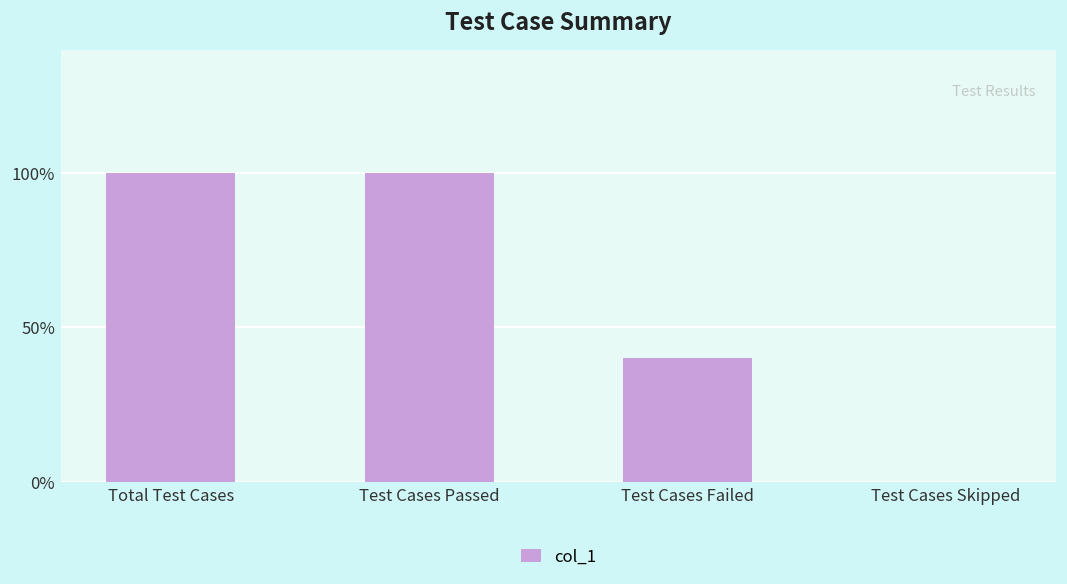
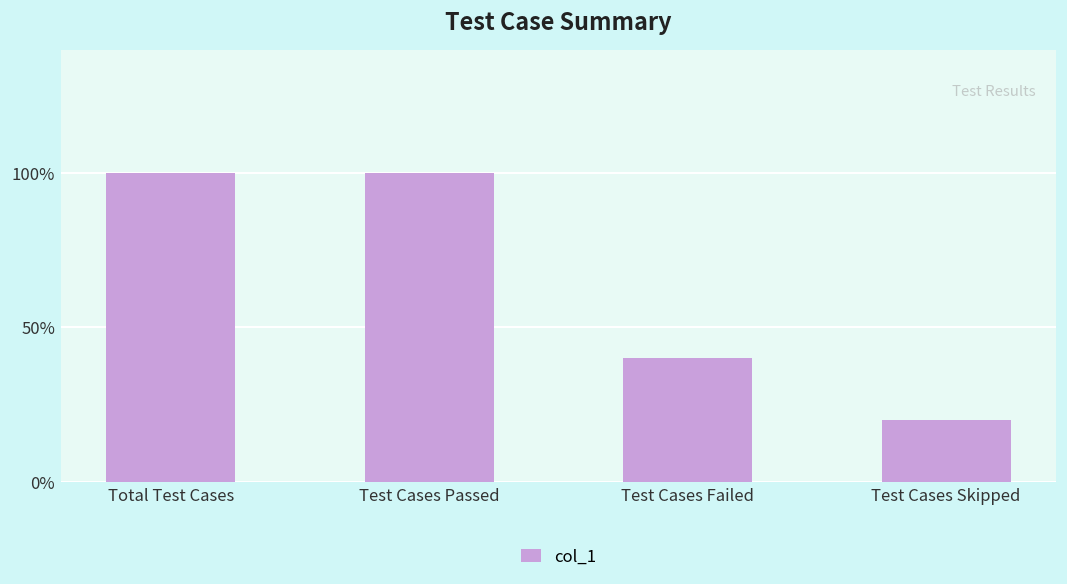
  {
    "Total Test Cases": "100%",
    "Test Cases Passed": "100%",
    "Test Cases Failed": "40%",
-   "Test Cases Skipped": "0%"
+   "Test Cases Skipped": "20%"
  }
